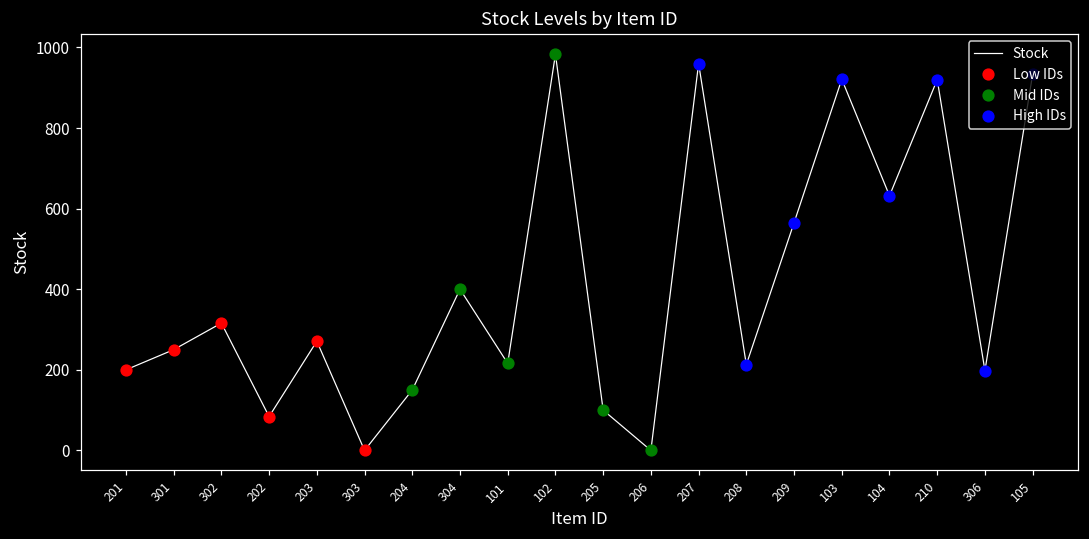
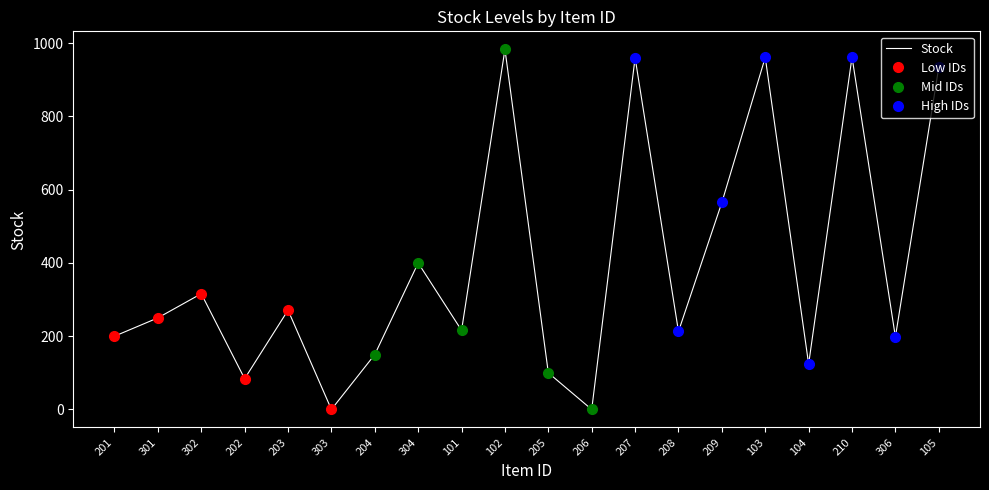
  {
    "Stock": {
-     "103": 920,
-     "104": 630,
-     "210": 920
+     "103": 960,
+     "104": 120,
+     "210": 960
    }
  }
